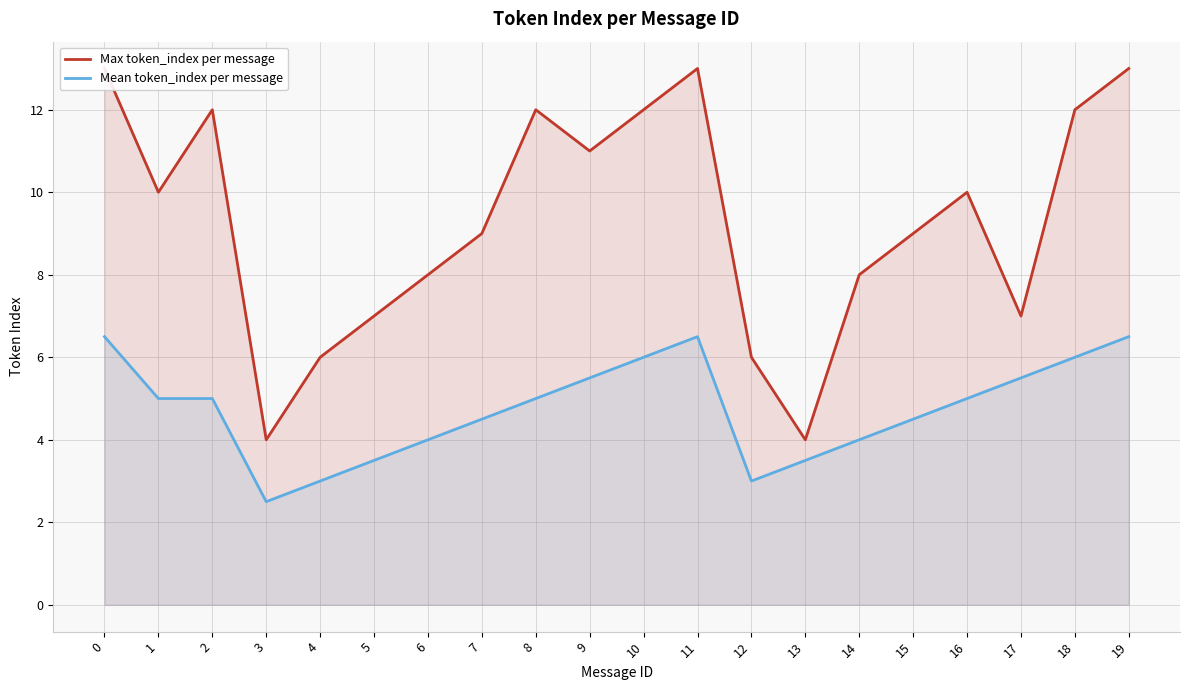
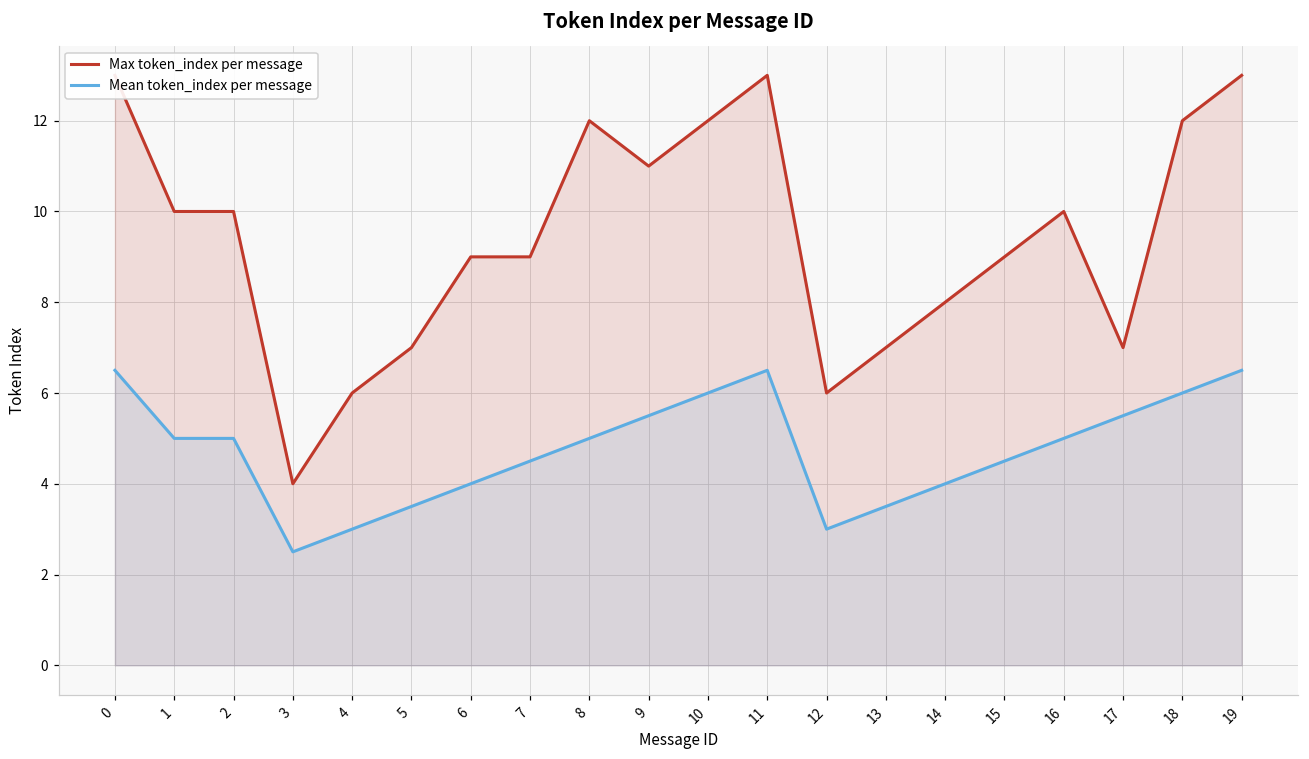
  {
    "Max token_index per message": {
      "1": 10,
-     "2": 12,
+     "2": 10,
      "3": 4,
      "4": 6,
      "5": 7,
-     "6": 8,
+     "6": 9,
      "7": 9,
      "8": 12,
      "9": 11,
      "10": 12,
      "11": 13,
      "12": 6,
-     "13": 4,
+     "13": 7,
      "14": 8,
      "15": 9,
      "16": 10,
      "17": 7,
      "18": 12,
      "19": 13
    },
    "Mean token_index per message": {
      "0": 6.5,
      "1": 5,
      "2": 5,
      "3": 2.5,
      "4": 3,
      "5": 3.5,
      "6": 4,
      "7": 4.5,
      "8": 5,
      "9": 5.5,
      "10": 6,
      "11": 6.5,
      "12": 3,
      "13": 3.5,
      "14": 4,
      "15": 4.5,
      "16": 5,
      "17": 5.5,
      "18": 6,
      "19": 6.5
    }
  }
